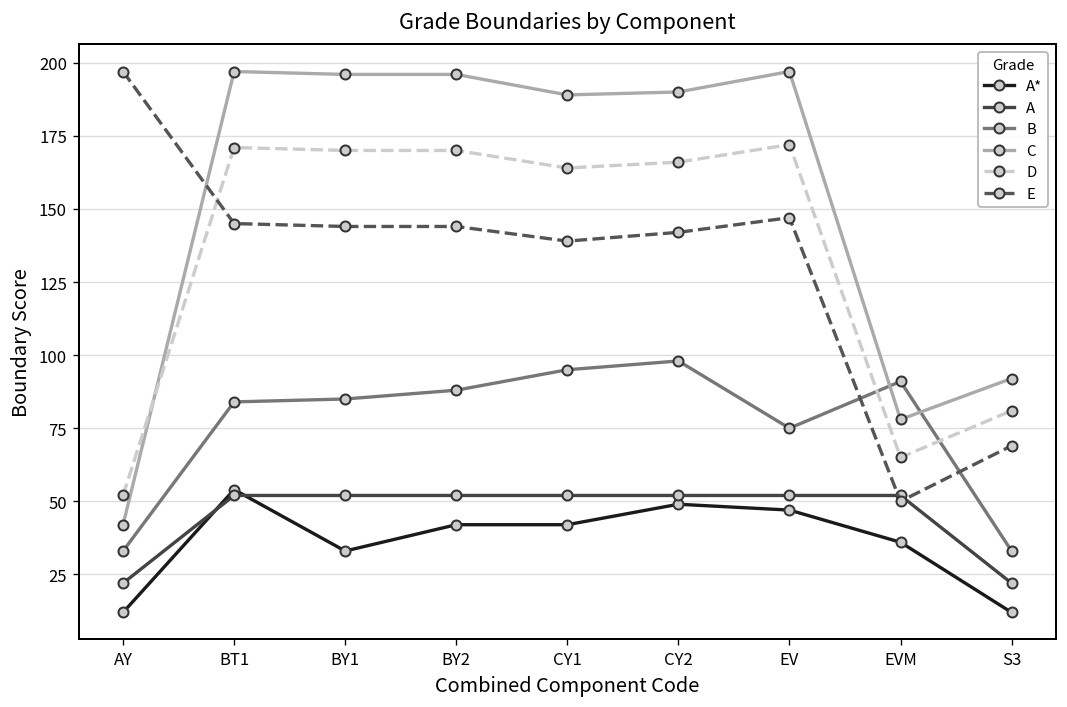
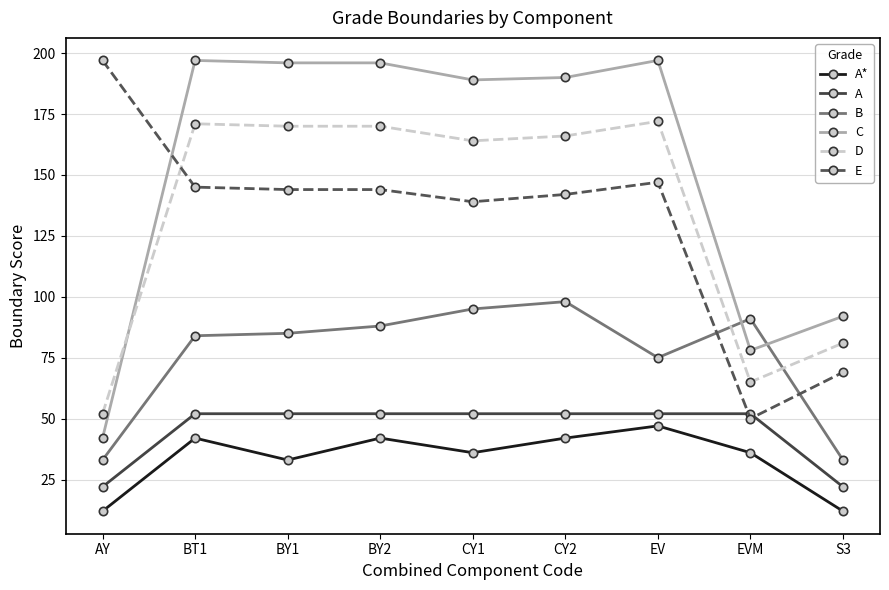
  {
    "A*": {
      "AY": 12,
-     "BT1": 54,
+     "BT1": 42,
      "BY1": 33,
      "BY2": 42,
-     "CY1": 42,
-     "CY2": 49,
+     "CY1": 36,
+     "CY2": 42,
      "EV": 47,
      "EVM": 36,
      "S3": 12
    }
  }
